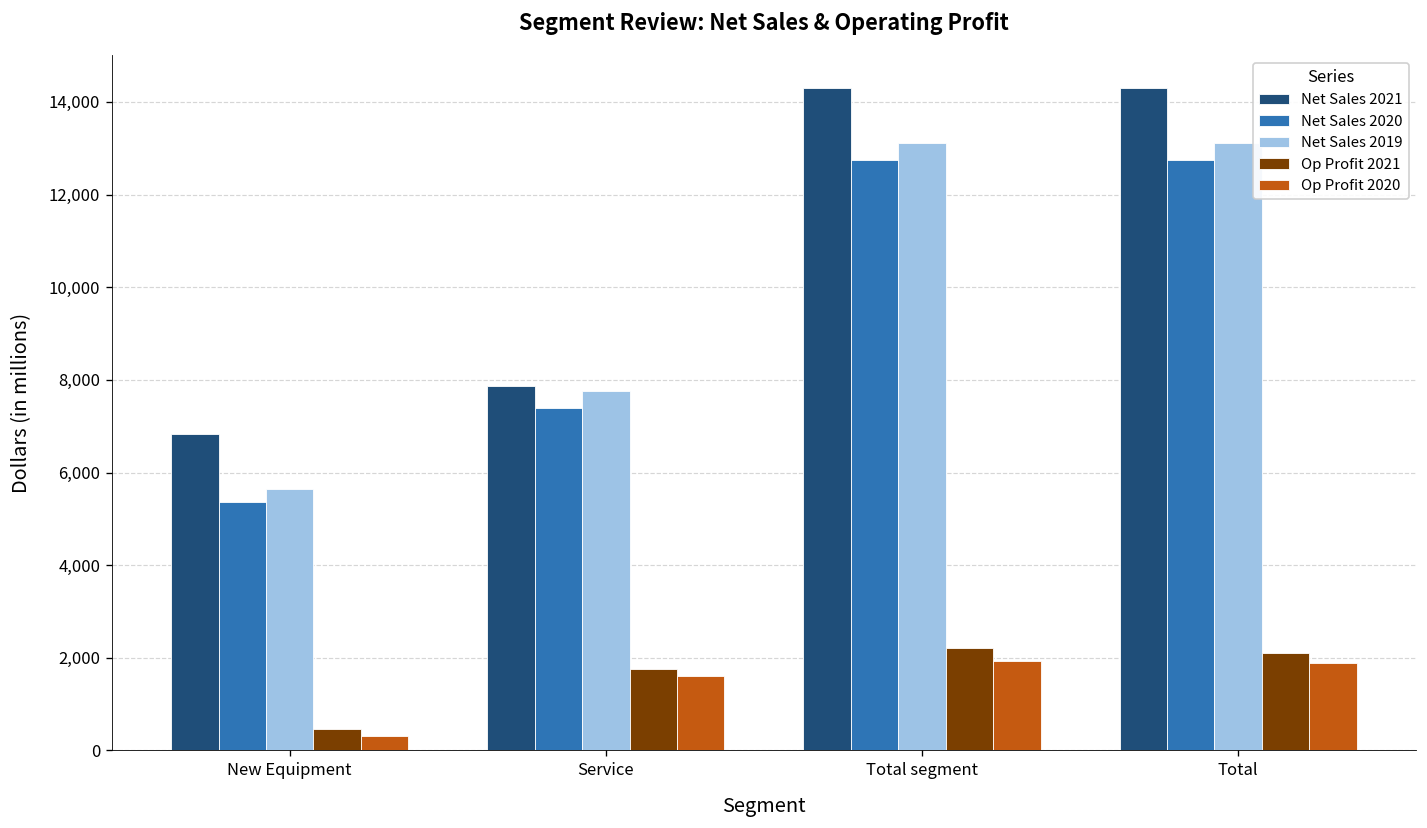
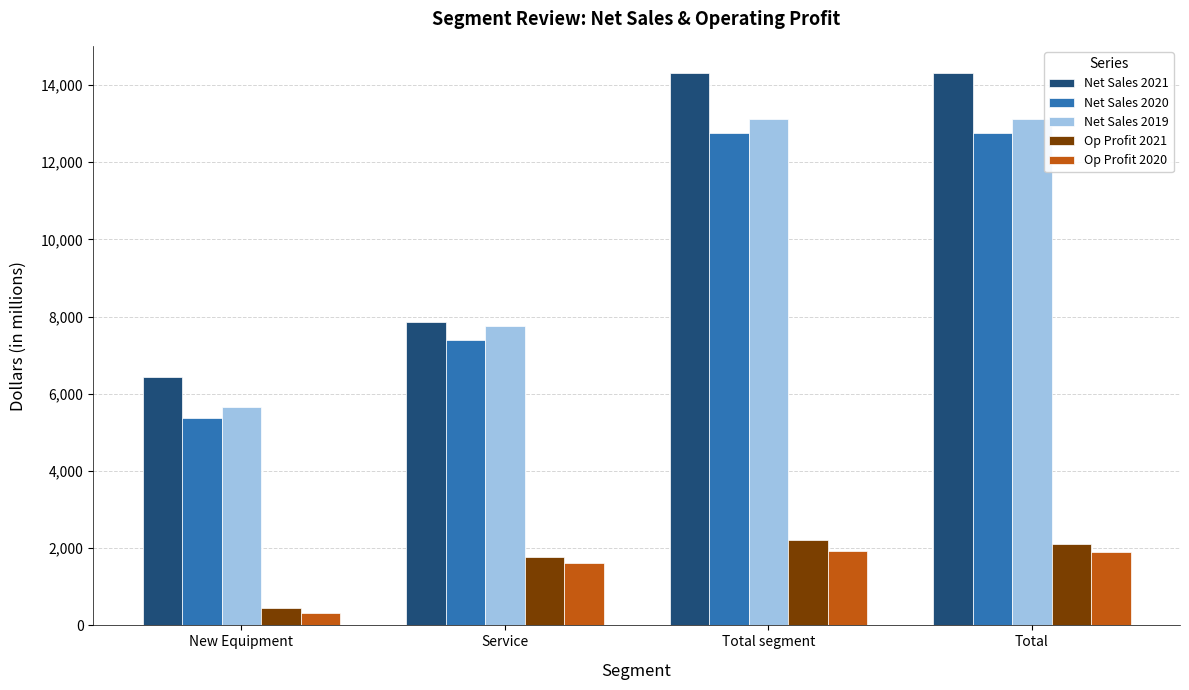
  {
    "Net Sales 2021": {
-     "New Equipment": "6,800",
+     "New Equipment": "6,400",
      "Service": "7,900",
      "Total segment": "14,300",
      "Total": "14,300"
    },
    "Net Sales 2020": {
      "New Equipment": "5,400",
      "Service": "7,400",
      "Total segment": "12,800",
      "Total": "12,800"
    },
    "Net Sales 2019": {
      "New Equipment": "5,600",
      "Service": "7,800",
      "Total segment": "13,100",
      "Total": "13,100"
    },
    "Op Profit 2021": {
      "New Equipment": "500",
      "Service": "1,800",
      "Total segment": "2,200",
      "Total": "2,100"
    },
    "Op Profit 2020": {
      "New Equipment": "300",
      "Service": "1,600",
      "Total segment": "1,900",
      "Total": "1,900"
    }
  }
